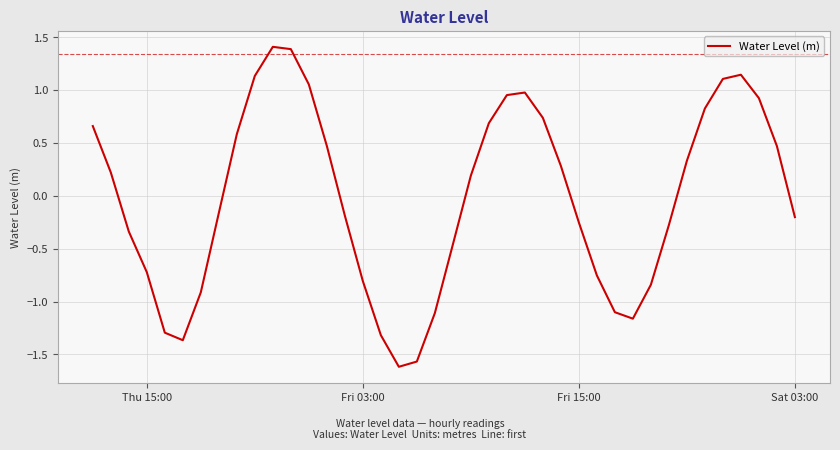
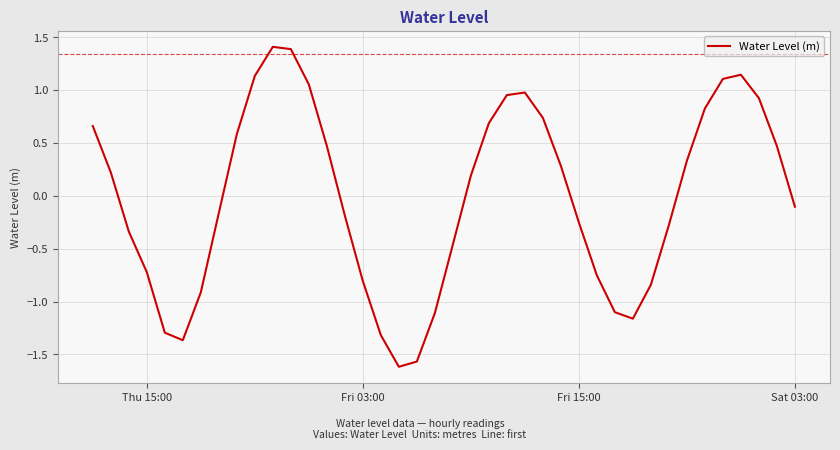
  {
    "Thu 15:00": -0.72,
    "Fri 03:00": -0.81,
    "Fri 15:00": -0.25,
-   "Sat 03:00": -0.20
+   "Sat 03:00": -0.10
  }
